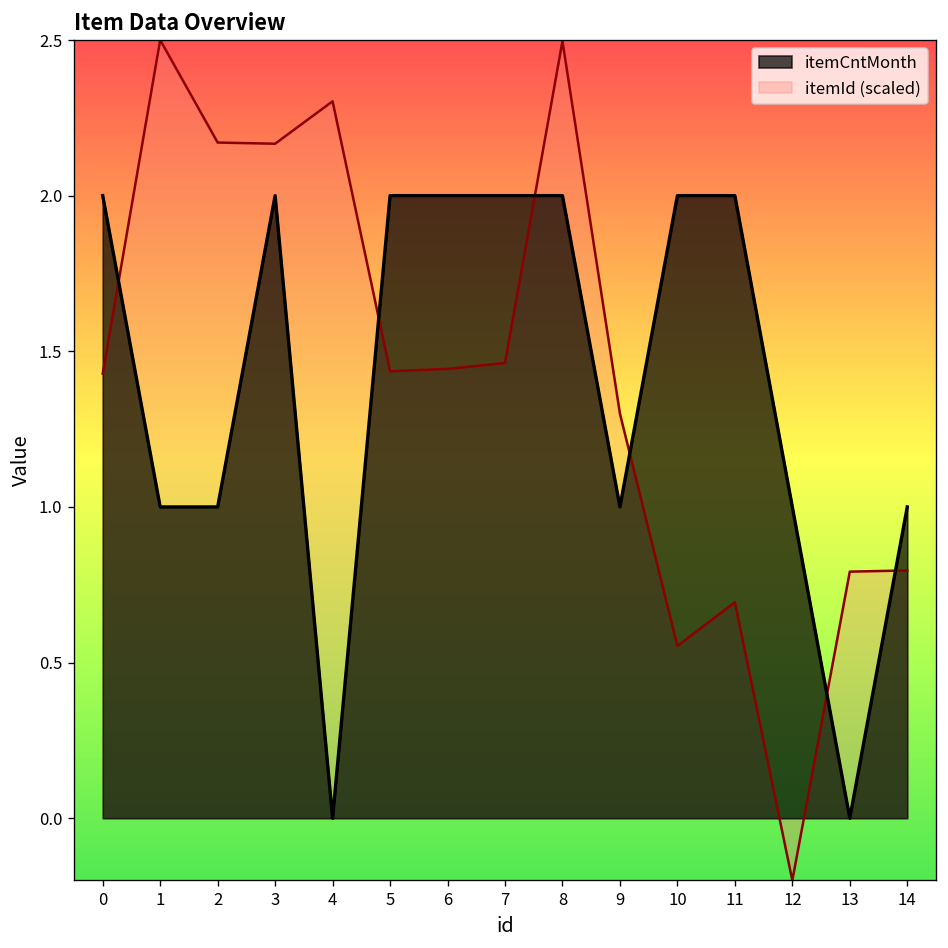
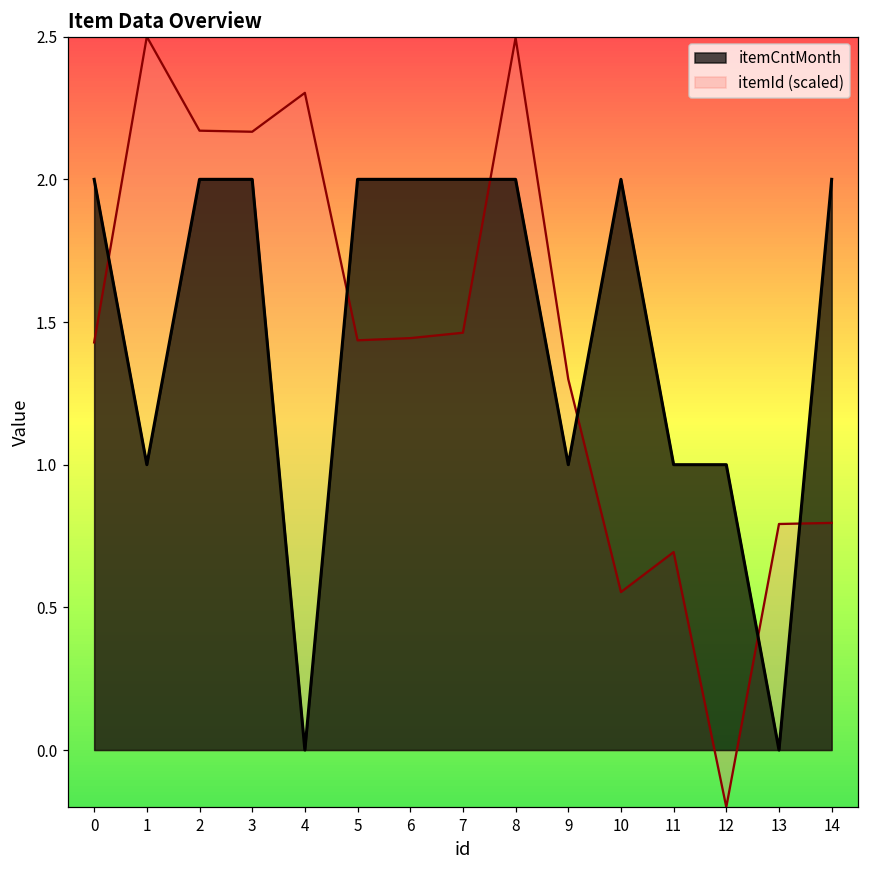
  {
    "itemCntMonth": {
      "0": 2,
      "1": 1,
-     "2": 1,
+     "2": 2,
      "3": 2,
      "4": 0,
      "5": 2,
      "6": 2,
      "7": 2,
      "8": 2,
      "9": 1,
      "10": 2,
-     "11": 2,
+     "11": 1,
      "12": 1,
      "13": 0,
-     "14": 1
+     "14": 2
    }
  }
